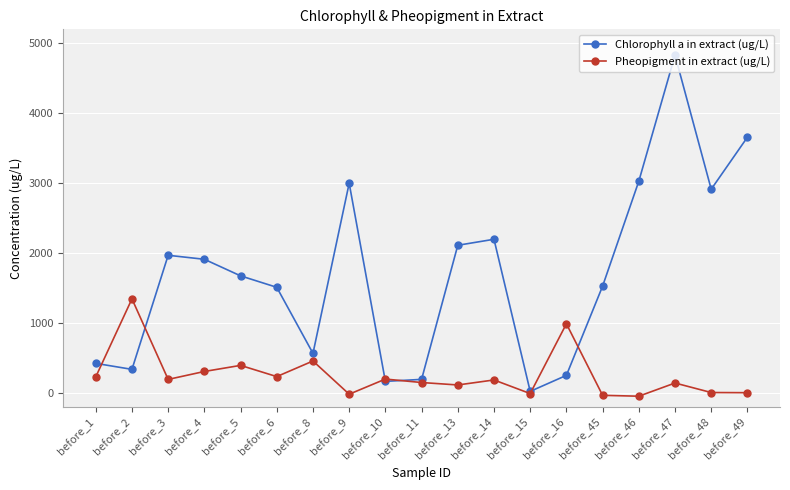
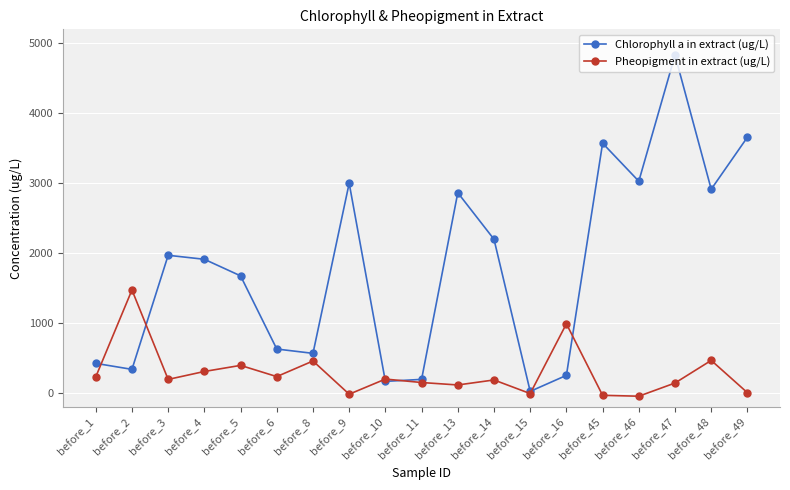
  {
    "Chlorophyll a in extract (ug/L)": {
      "before_1": 400,
      "before_2": 300,
      "before_3": 2000,
      "before_4": 1900,
      "before_5": 1700,
-     "before_6": 1500,
+     "before_6": 600,
      "before_8": 600,
      "before_9": 3000,
      "before_11": 200,
-     "before_13": 2100,
+     "before_13": 2900,
      "before_14": 2200,
      "before_16": 200,
-     "before_45": 1500,
+     "before_45": 3600,
      "before_46": 3000,
      "before_48": 2900,
      "before_49": 3700
    },
    "Pheopigment in extract (ug/L)": {
      "before_1": 200,
-     "before_2": 1300,
+     "before_2": 1500,
      "before_3": 200,
      "before_4": 300,
      "before_5": 400,
      "before_6": 200,
      "before_8": 500,
      "before_9": 0,
      "before_11": 100,
      "before_13": 100,
      "before_14": 200,
      "before_16": 1000,
      "before_45": 0,
      "before_46": -100,
      "before_47": 100,
-     "before_48": 0,
+     "before_48": 500,
      "before_49": 0
    }
  }
